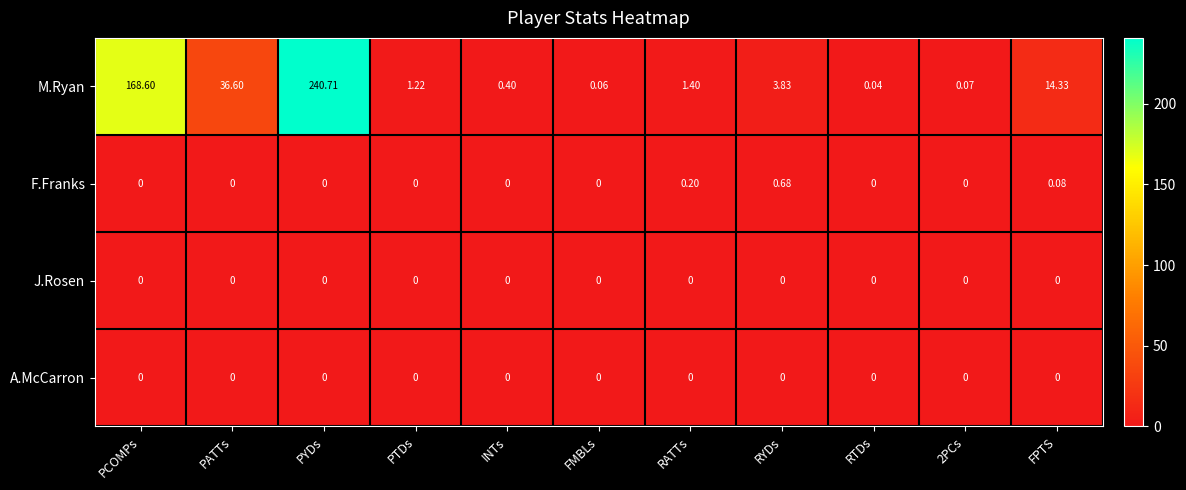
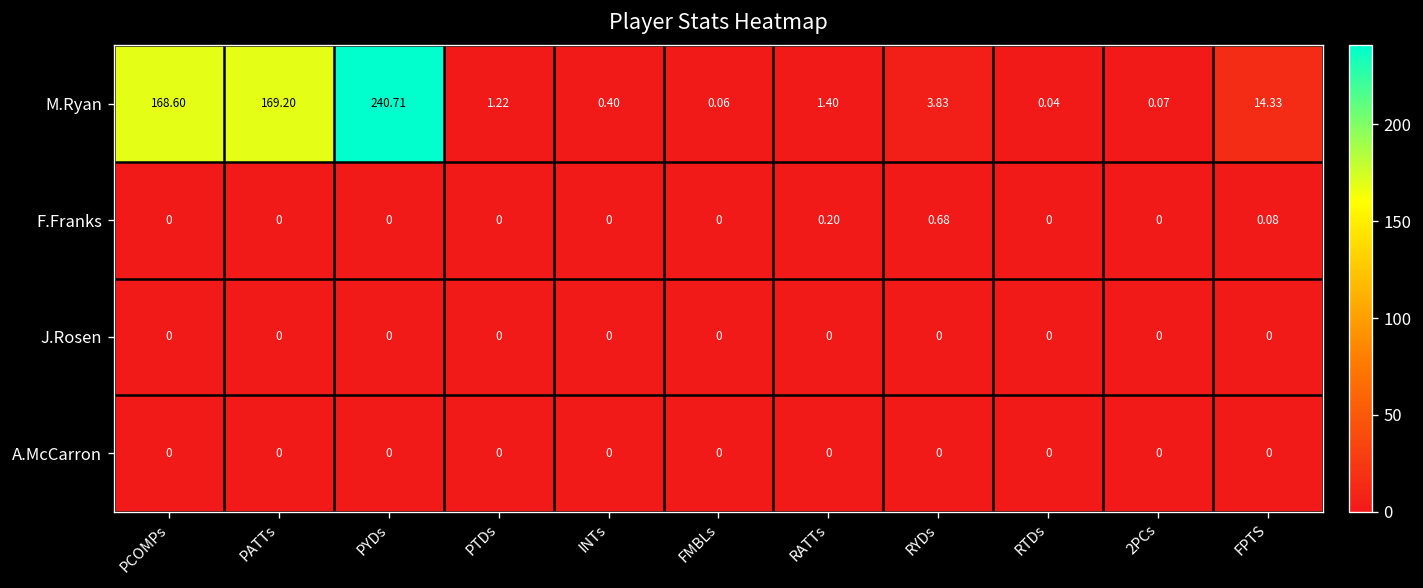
  {
    "M.Ryan": {
      "PCOMPs": 168.60,
-     "PATTs": 36.60,
+     "PATTs": 169.20,
      "PYDs": 240.71,
      "PTDs": 1.22,
      "INTs": 0.40,
      "FMBLs": 0.06,
      "RATTs": 1.40,
      "RYDs": 3.83,
      "RTDs": 0.04,
      "2PCs": 0.07,
      "FPTS": 14.33
    },
    "F.Franks": {
      "PCOMPs": 0,
      "PATTs": 0,
      "PYDs": 0,
      "PTDs": 0,
      "INTs": 0,
      "FMBLs": 0,
      "RATTs": 0.20,
      "RYDs": 0.68,
      "RTDs": 0,
      "2PCs": 0,
      "FPTS": 0.08
    },
    "J.Rosen": {
      "PCOMPs": 0,
      "PATTs": 0,
      "PYDs": 0,
      "PTDs": 0,
      "INTs": 0,
      "FMBLs": 0,
      "RATTs": 0,
      "RYDs": 0,
      "RTDs": 0,
      "2PCs": 0,
      "FPTS": 0
    },
    "A.McCarron": {
      "PCOMPs": 0,
      "PATTs": 0,
      "PYDs": 0,
      "PTDs": 0,
      "INTs": 0,
      "FMBLs": 0,
      "RATTs": 0,
      "RYDs": 0,
      "RTDs": 0,
      "2PCs": 0,
      "FPTS": 0
    }
  }
